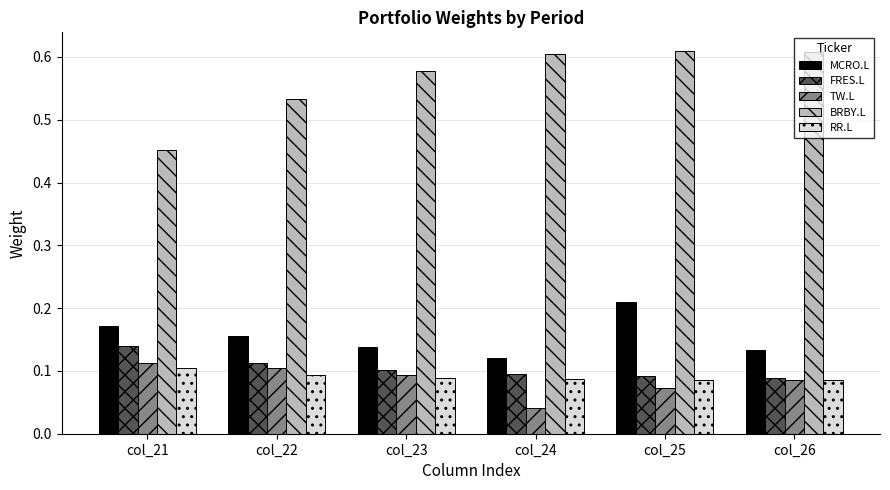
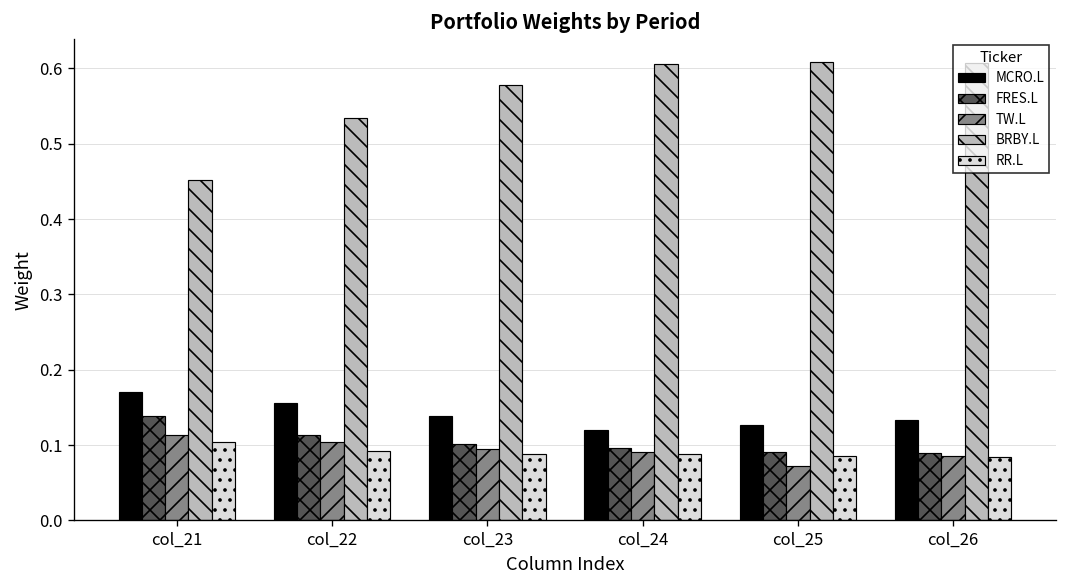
  {
    "MCRO.L": {
      "col_21": 0.17,
      "col_22": 0.16,
      "col_23": 0.14,
      "col_24": 0.12,
-     "col_25": 0.21,
+     "col_25": 0.13,
      "col_26": 0.13
    },
    "FRES.L": {
      "col_21": 0.14,
      "col_22": 0.11,
      "col_23": 0.10,
      "col_24": 0.10,
      "col_25": 0.09,
      "col_26": 0.09
    },
    "TW.L": {
      "col_21": 0.11,
      "col_22": 0.10,
      "col_23": 0.09,
-     "col_24": 0.04,
+     "col_24": 0.09,
      "col_25": 0.07,
      "col_26": 0.09
    }
  }
